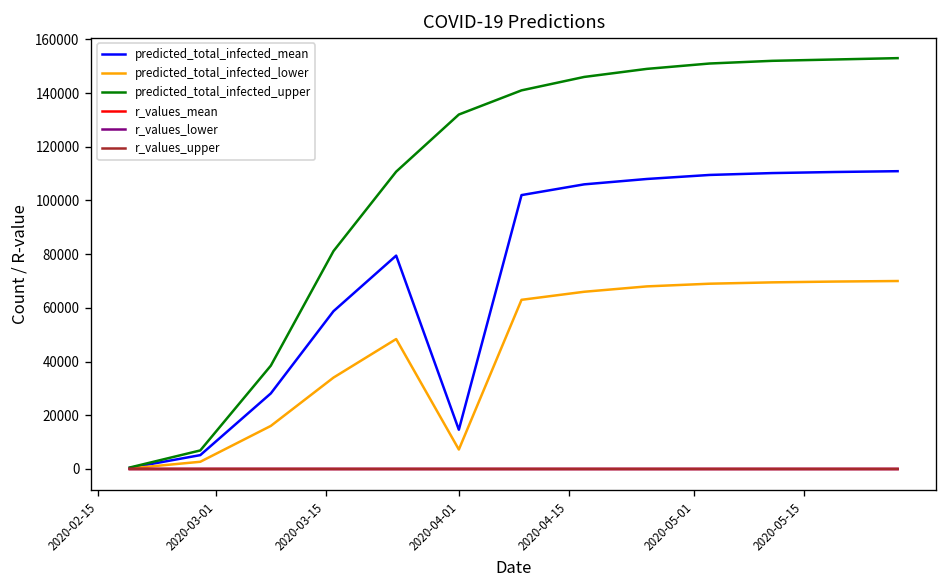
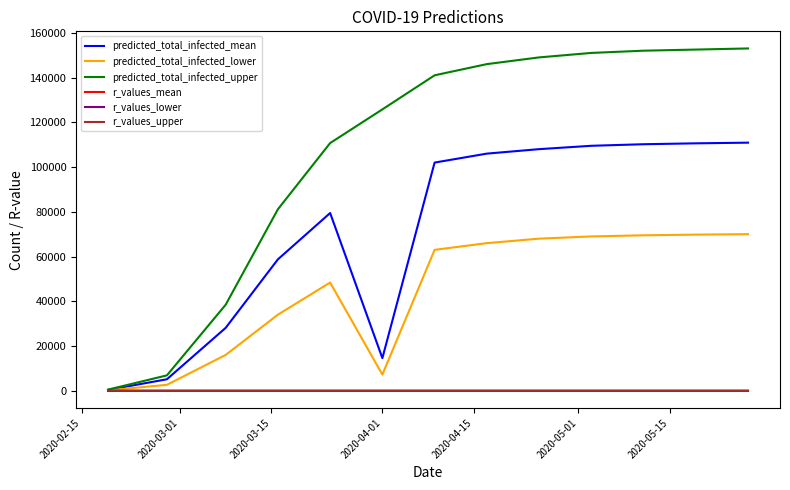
  {
    "predicted_total_infected_mean": {
      "2020-04-01": 15000
    },
    "predicted_total_infected_lower": {
      "2020-04-01": 7000
    },
    "predicted_total_infected_upper": {
-     "2020-04-01": 132000
+     "2020-04-01": 126000
    },
    "r_values_upper": {
      "2020-04-01": 0
    }
  }
